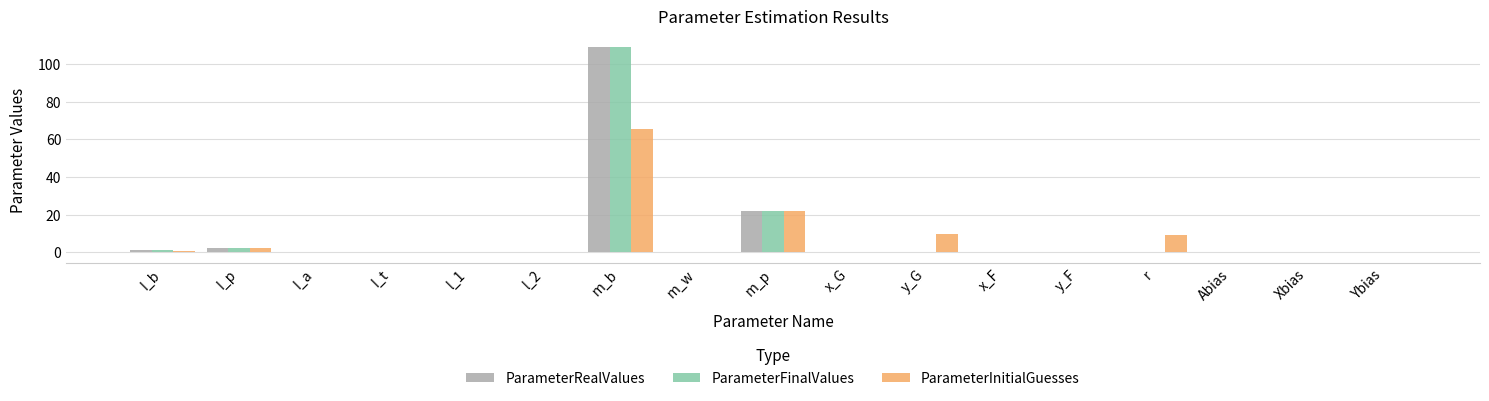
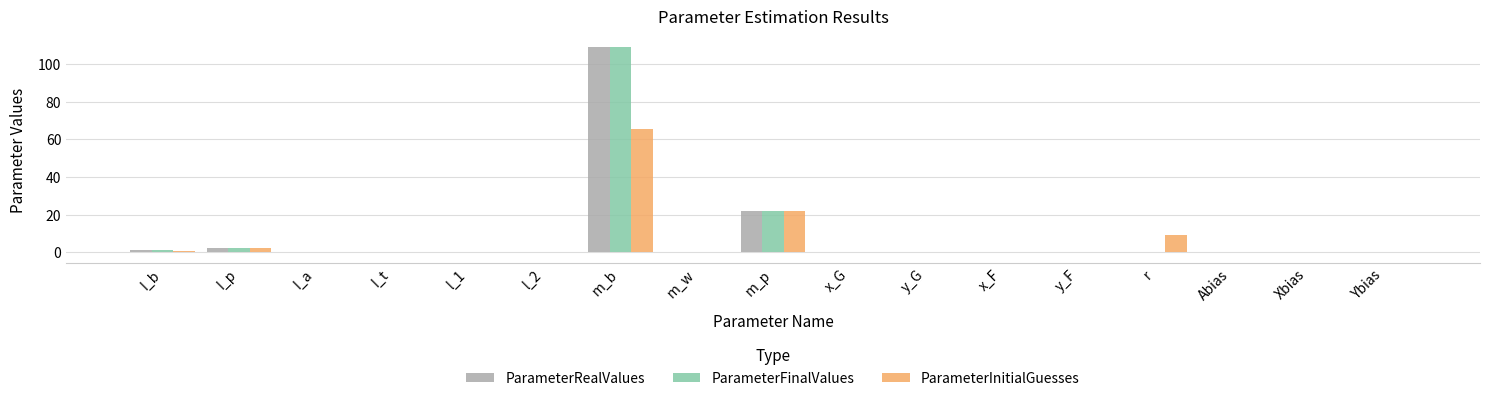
  {
    "ParameterInitialGuesses": {
      "I_p": 2,
      "I_t": 0,
      "m_b": 65,
      "m_w": 0,
      "m_p": 22,
-     "y_G": 9,
+     "y_G": 0,
      "x_F": 0,
      "y_F": 0,
      "r": 9,
      "Abias": 0,
      "Xbias": 0,
      "Ybias": 0
    }
  }
